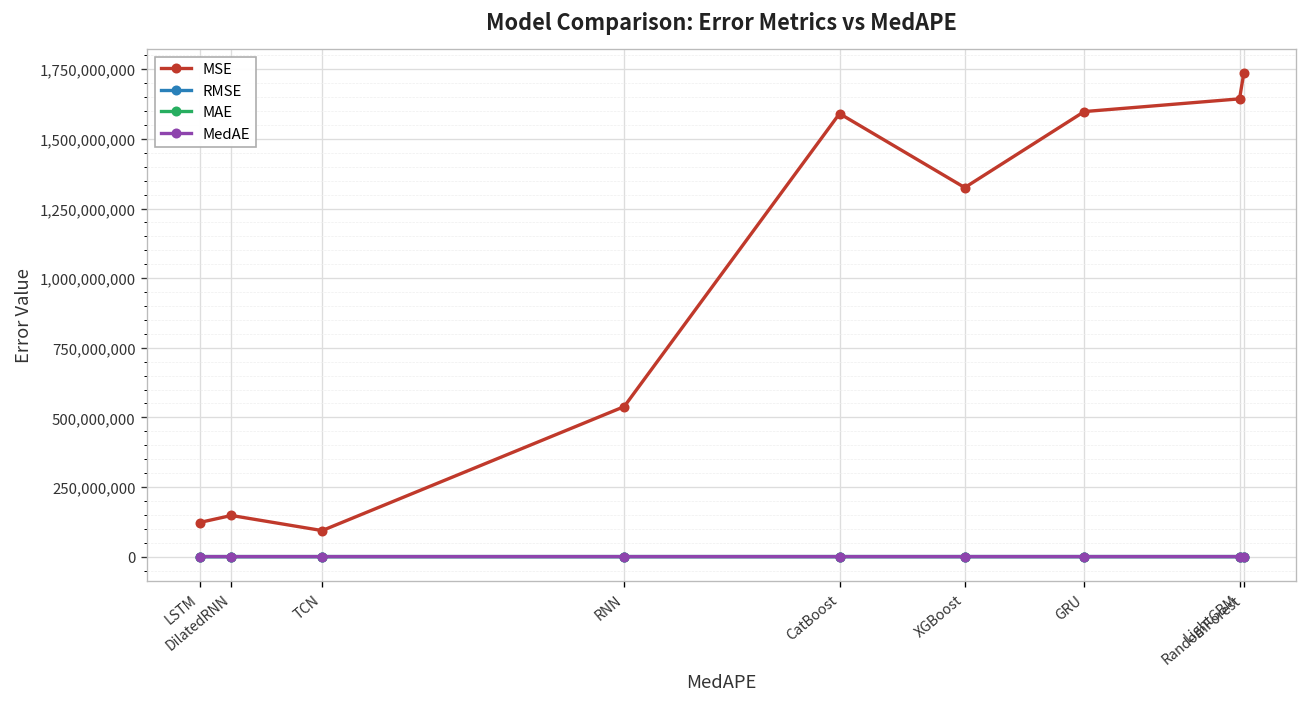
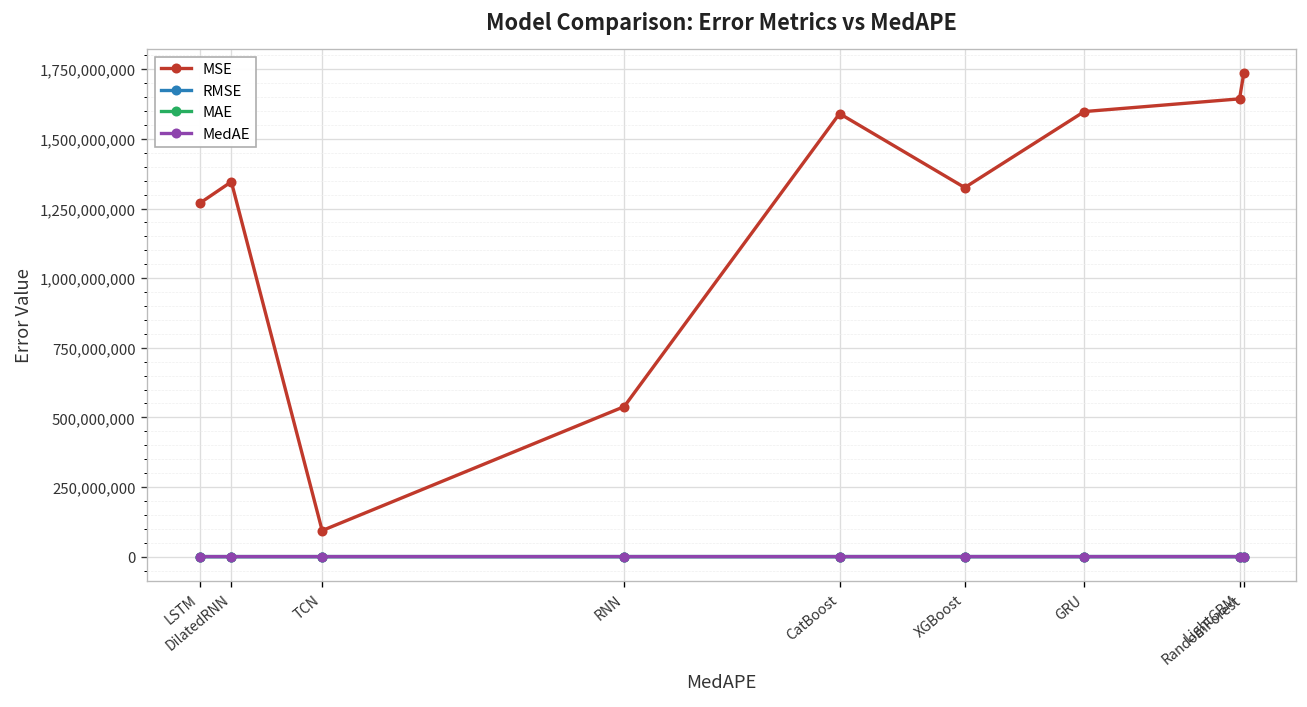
  {
    "MSE": {
-     "LSTM": "120,000,000",
-     "DilatedRNN": "150,000,000",
+     "LSTM": "1,270,000,000",
+     "DilatedRNN": "1,350,000,000",
      "TCN": "90,000,000",
      "RNN": "540,000,000",
      "CatBoost": "1,590,000,000",
      "XGBoost": "1,330,000,000",
      "GRU": "1,600,000,000",
      "LightGBM": "1,640,000,000",
      "RandomForest": "1,740,000,000"
    },
    "MedAE": {
      "LSTM": "0",
      "DilatedRNN": "0",
      "TCN": "0",
      "RNN": "0",
      "CatBoost": "0",
      "XGBoost": "0",
      "GRU": "0",
      "LightGBM": "0",
      "RandomForest": "0"
    }
  }
